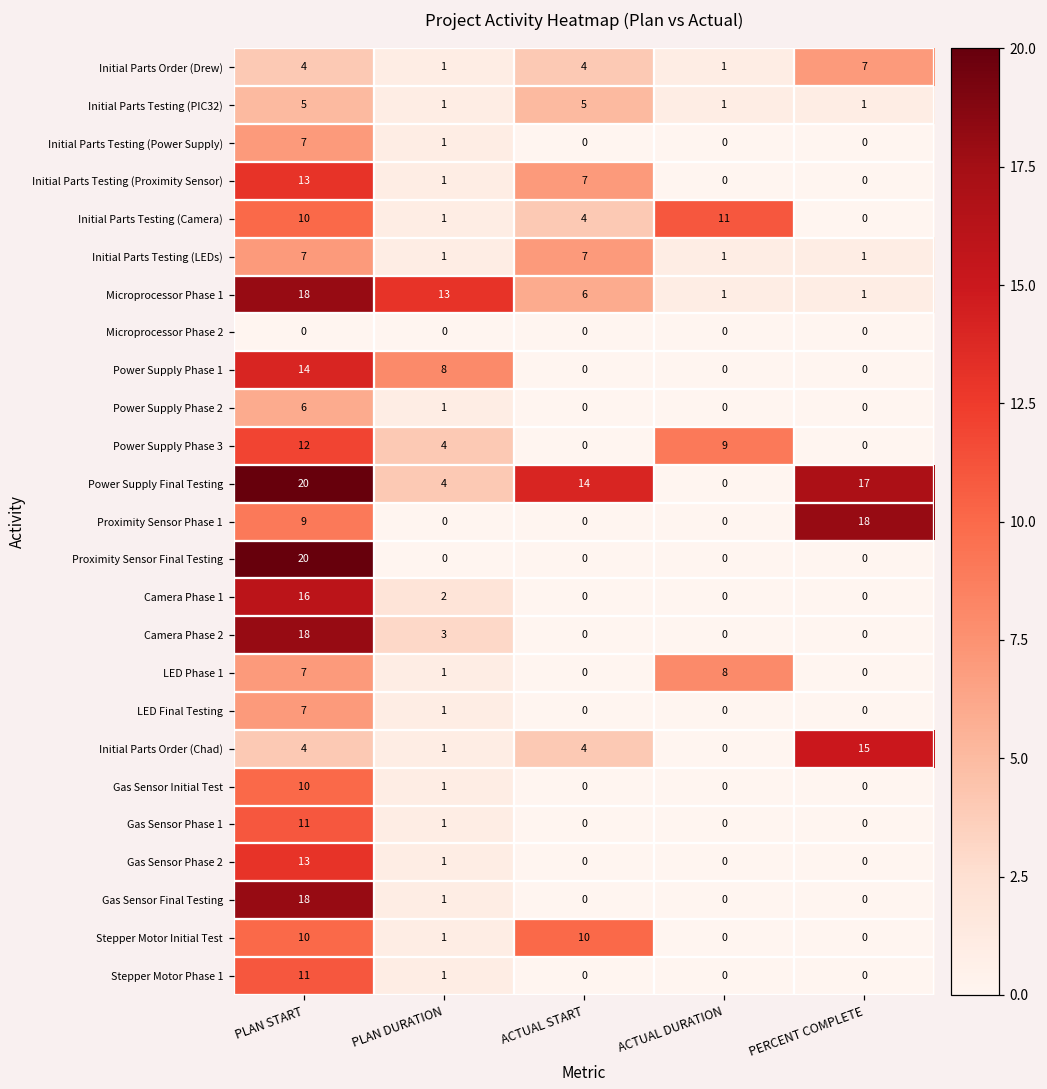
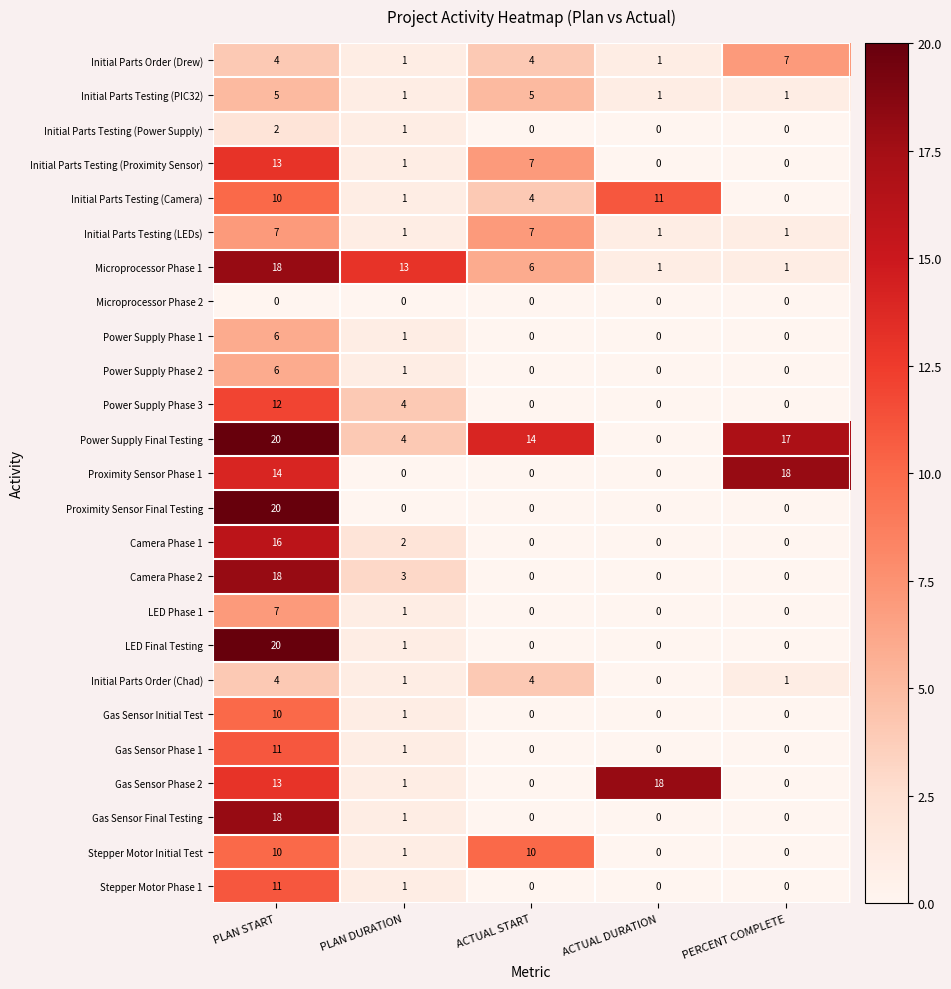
  {
    "Initial Parts Order (Drew)": {
      "PLAN START": 4,
      "PLAN DURATION": 1,
      "ACTUAL START": 4,
      "ACTUAL DURATION": 1,
      "PERCENT COMPLETE": 7
    },
    "Initial Parts Testing (PIC32)": {
      "PLAN START": 5,
      "PLAN DURATION": 1,
      "ACTUAL START": 5,
      "ACTUAL DURATION": 1,
      "PERCENT COMPLETE": 1
    },
    "Initial Parts Testing (Power Supply)": {
-     "PLAN START": 7,
+     "PLAN START": 2,
      "PLAN DURATION": 1,
      "ACTUAL START": 0,
      "ACTUAL DURATION": 0,
      "PERCENT COMPLETE": 0
    },
    "Initial Parts Testing (Proximity Sensor)": {
      "PLAN START": 13,
      "PLAN DURATION": 1,
      "ACTUAL START": 7,
      "ACTUAL DURATION": 0,
      "PERCENT COMPLETE": 0
    },
    "Initial Parts Testing (Camera)": {
      "PLAN START": 10,
      "PLAN DURATION": 1,
      "ACTUAL START": 4,
      "ACTUAL DURATION": 11,
      "PERCENT COMPLETE": 0
    },
    "Initial Parts Testing (LEDs)": {
      "PLAN START": 7,
      "PLAN DURATION": 1,
      "ACTUAL START": 7,
      "ACTUAL DURATION": 1,
      "PERCENT COMPLETE": 1
    },
    "Microprocessor Phase 1": {
      "PLAN START": 18,
      "PLAN DURATION": 13,
      "ACTUAL START": 6,
      "ACTUAL DURATION": 1,
      "PERCENT COMPLETE": 1
    },
    "Microprocessor Phase 2": {
      "PLAN START": 0,
      "PLAN DURATION": 0,
      "ACTUAL START": 0,
      "ACTUAL DURATION": 0,
      "PERCENT COMPLETE": 0
    },
    "Power Supply Phase 1": {
-     "PLAN START": 14,
-     "PLAN DURATION": 8,
+     "PLAN START": 6,
+     "PLAN DURATION": 1,
      "ACTUAL START": 0,
      "ACTUAL DURATION": 0,
      "PERCENT COMPLETE": 0
    },
    "Power Supply Phase 2": {
      "PLAN START": 6,
      "PLAN DURATION": 1,
      "ACTUAL START": 0,
      "ACTUAL DURATION": 0,
      "PERCENT COMPLETE": 0
    },
    "Power Supply Phase 3": {
      "PLAN START": 12,
      "PLAN DURATION": 4,
      "ACTUAL START": 0,
-     "ACTUAL DURATION": 9,
+     "ACTUAL DURATION": 0,
      "PERCENT COMPLETE": 0
    },
    "Power Supply Final Testing": {
      "PLAN START": 20,
      "PLAN DURATION": 4,
      "ACTUAL START": 14,
      "ACTUAL DURATION": 0,
      "PERCENT COMPLETE": 17
    },
    "Proximity Sensor Phase 1": {
-     "PLAN START": 9,
+     "PLAN START": 14,
      "PLAN DURATION": 0,
      "ACTUAL START": 0,
      "ACTUAL DURATION": 0,
      "PERCENT COMPLETE": 18
    },
    "Proximity Sensor Final Testing": {
      "PLAN START": 20,
      "PLAN DURATION": 0,
      "ACTUAL START": 0,
      "ACTUAL DURATION": 0,
      "PERCENT COMPLETE": 0
    },
    "Camera Phase 1": {
      "PLAN START": 16,
      "PLAN DURATION": 2,
      "ACTUAL START": 0,
      "ACTUAL DURATION": 0,
      "PERCENT COMPLETE": 0
    },
    "Camera Phase 2": {
      "PLAN START": 18,
      "PLAN DURATION": 3,
      "ACTUAL START": 0,
      "ACTUAL DURATION": 0,
      "PERCENT COMPLETE": 0
    },
    "LED Phase 1": {
      "PLAN START": 7,
      "PLAN DURATION": 1,
      "ACTUAL START": 0,
-     "ACTUAL DURATION": 8,
+     "ACTUAL DURATION": 0,
      "PERCENT COMPLETE": 0
    },
    "LED Final Testing": {
-     "PLAN START": 7,
+     "PLAN START": 20,
      "PLAN DURATION": 1,
      "ACTUAL START": 0,
      "ACTUAL DURATION": 0,
      "PERCENT COMPLETE": 0
    },
    "Initial Parts Order (Chad)": {
      "PLAN START": 4,
      "PLAN DURATION": 1,
      "ACTUAL START": 4,
      "ACTUAL DURATION": 0,
-     "PERCENT COMPLETE": 15
+     "PERCENT COMPLETE": 1
    },
    "Gas Sensor Initial Test": {
      "PLAN START": 10,
      "PLAN DURATION": 1,
      "ACTUAL START": 0,
      "ACTUAL DURATION": 0,
      "PERCENT COMPLETE": 0
    },
    "Gas Sensor Phase 1": {
      "PLAN START": 11,
      "PLAN DURATION": 1,
      "ACTUAL START": 0,
      "ACTUAL DURATION": 0,
      "PERCENT COMPLETE": 0
    },
    "Gas Sensor Phase 2": {
      "PLAN START": 13,
      "PLAN DURATION": 1,
      "ACTUAL START": 0,
-     "ACTUAL DURATION": 0,
+     "ACTUAL DURATION": 18,
      "PERCENT COMPLETE": 0
    },
    "Gas Sensor Final Testing": {
      "PLAN START": 18,
      "PLAN DURATION": 1,
      "ACTUAL START": 0,
      "ACTUAL DURATION": 0,
      "PERCENT COMPLETE": 0
    },
    "Stepper Motor Initial Test": {
      "PLAN START": 10,
      "PLAN DURATION": 1,
      "ACTUAL START": 10,
      "ACTUAL DURATION": 0,
      "PERCENT COMPLETE": 0
    },
    "Stepper Motor Phase 1": {
      "PLAN START": 11,
      "PLAN DURATION": 1,
      "ACTUAL START": 0,
      "ACTUAL DURATION": 0,
      "PERCENT COMPLETE": 0
    }
  }
